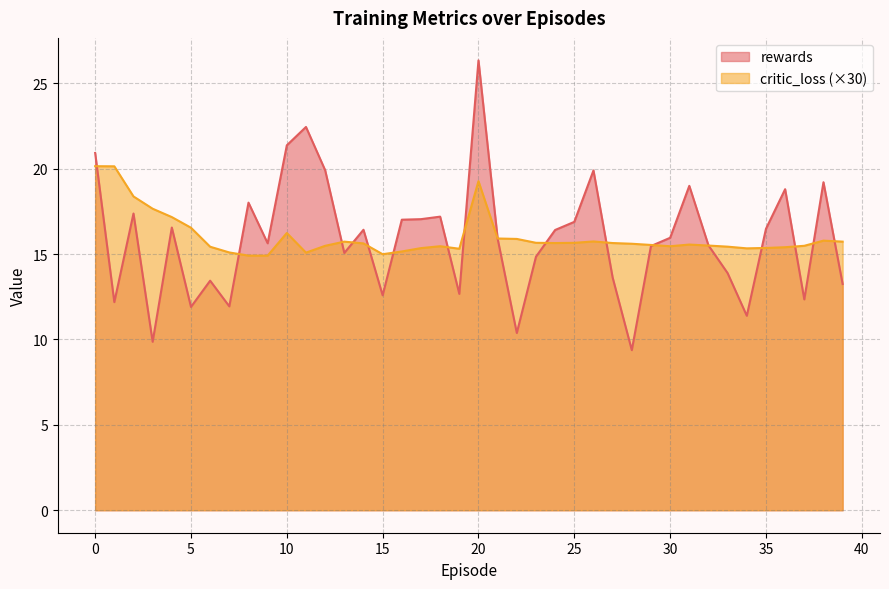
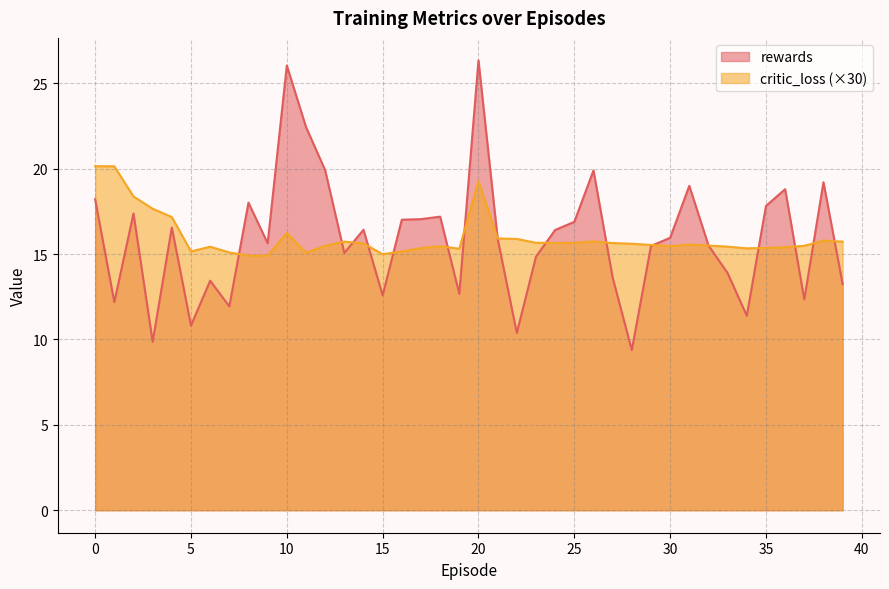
  {
    "rewards": {
-     "0": 20.9,
-     "5": 11.9,
-     "10": 21.4,
+     "0": 18.2,
+     "5": 10.8,
+     "10": 26.0,
      "15": 12.6,
      "20": 26.3,
      "25": 16.9,
      "30": 16.0,
-     "35": 16.5
+     "35": 17.8
    },
    "critic_loss (×30)": {
      "0": 20.1,
-     "5": 16.5,
+     "5": 15.2,
      "10": 16.2,
      "15": 15.0,
      "20": 19.3,
      "25": 15.7,
      "30": 15.5,
      "35": 15.4
    }
  }
